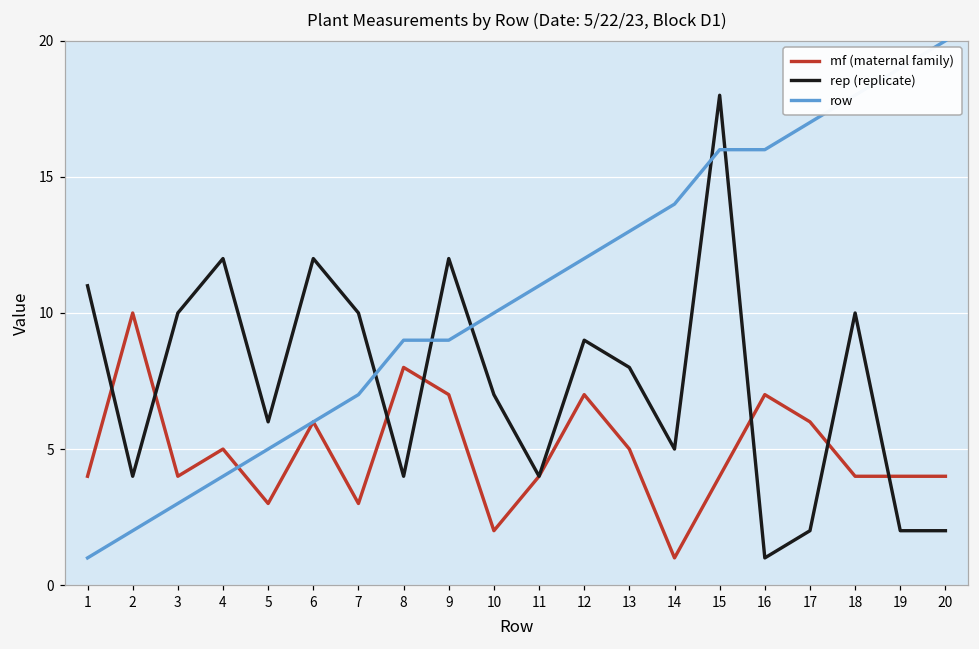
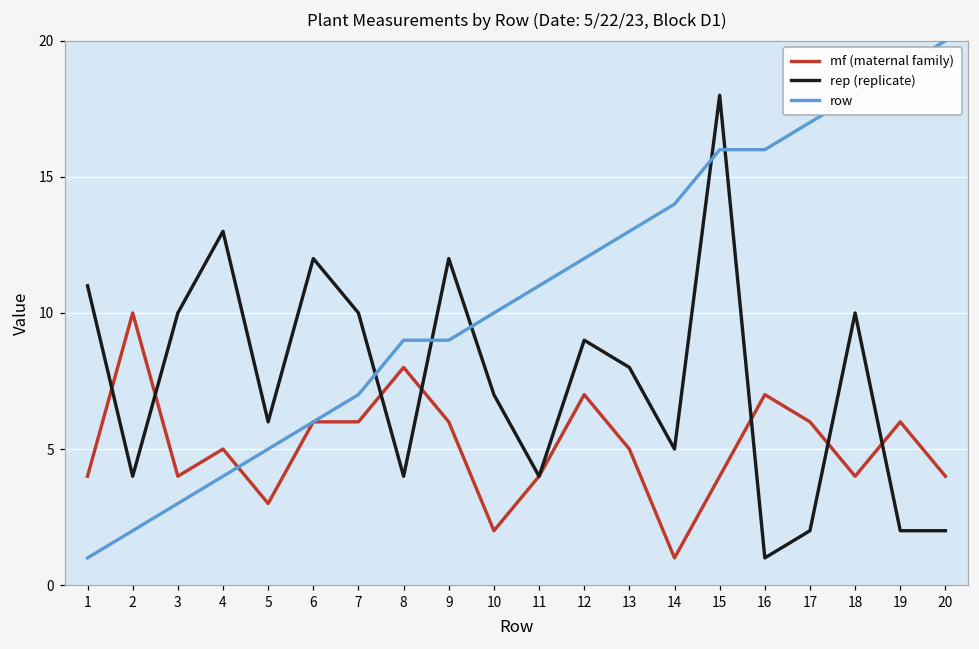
  {
    "mf (maternal family)": {
      "1": 4,
      "2": 10,
      "3": 4,
      "4": 5,
      "5": 3,
-     "7": 3,
+     "7": 6,
      "8": 8,
-     "9": 7,
+     "9": 6,
      "10": 2,
      "12": 7,
      "13": 5,
      "14": 1,
      "15": 4,
      "16": 7,
      "17": 6,
      "18": 4,
-     "19": 4,
+     "19": 6,
      "20": 4
    },
    "rep (replicate)": {
      "1": 11,
      "2": 4,
      "3": 10,
-     "4": 12,
+     "4": 13,
      "5": 6,
      "6": 12,
      "7": 10,
      "8": 4,
      "9": 12,
      "10": 7,
      "12": 9,
      "13": 8,
      "14": 5,
      "15": 18,
      "16": 1,
      "17": 2,
      "18": 10,
      "19": 2,
      "20": 2
    },
    "row": {
      "1": 1,
      "2": 2,
      "3": 3,
      "4": 4,
      "5": 5,
      "7": 7,
      "8": 9,
      "9": 9,
      "10": 10,
      "11": 11,
      "12": 12,
      "13": 13,
      "14": 14,
      "15": 16,
      "16": 16,
      "17": 17,
      "20": 20
    }
  }
